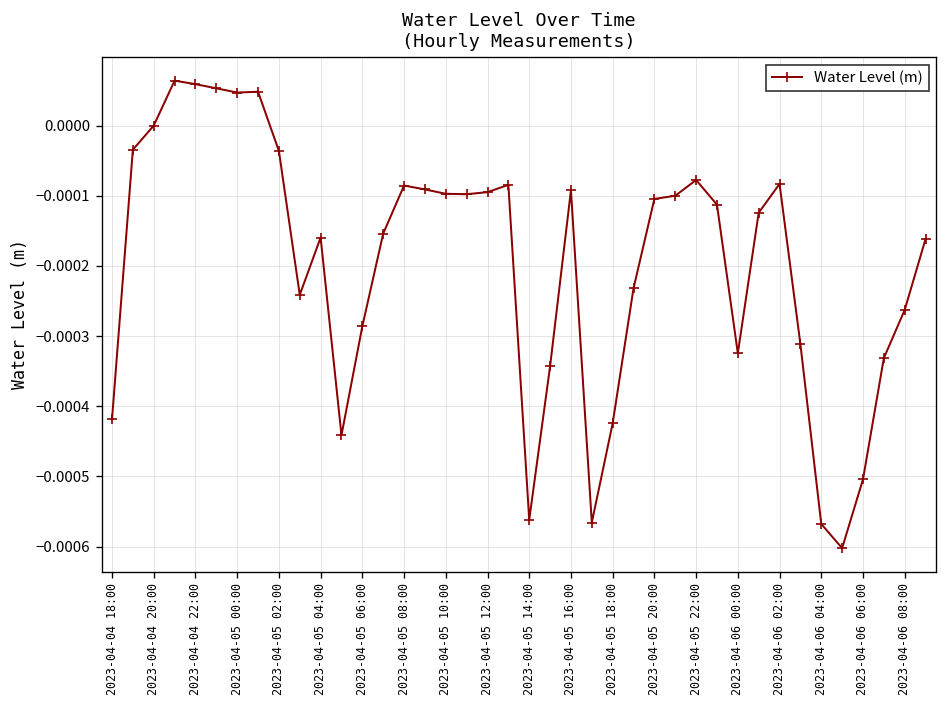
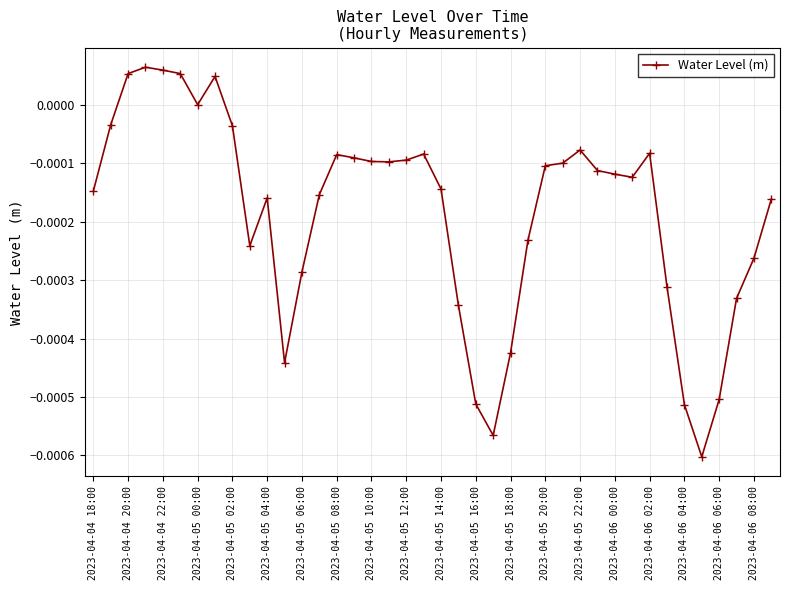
  {
-   "2023-04-04 18:00": -0.00042,
-   "2023-04-04 20:00": 0.0000,
+   "2023-04-04 18:00": -0.00015,
+   "2023-04-04 20:00": 0.0001,
    "2023-04-04 22:00": 0.00006,
-   "2023-04-05 00:00": 0.00005,
+   "2023-04-05 00:00": 0.00000,
    "2023-04-05 02:00": -0.00004,
    "2023-04-05 04:00": -0.00016,
    "2023-04-05 06:00": -0.00029,
    "2023-04-05 08:00": -0.00009,
    "2023-04-05 10:00": -0.00010,
    "2023-04-05 12:00": -0.00009,
-   "2023-04-05 14:00": -0.00056,
-   "2023-04-05 16:00": -0.00009,
+   "2023-04-05 14:00": -0.00014,
+   "2023-04-05 16:00": -0.00051,
    "2023-04-05 18:00": -0.00042,
    "2023-04-05 20:00": -0.00010,
    "2023-04-05 22:00": -0.00008,
-   "2023-04-06 00:00": -0.00032,
+   "2023-04-06 00:00": -0.00012,
    "2023-04-06 02:00": -0.00008,
-   "2023-04-06 04:00": -0.00057,
+   "2023-04-06 04:00": -0.00051,
    "2023-04-06 06:00": -0.00050,
    "2023-04-06 08:00": -0.00026
  }
